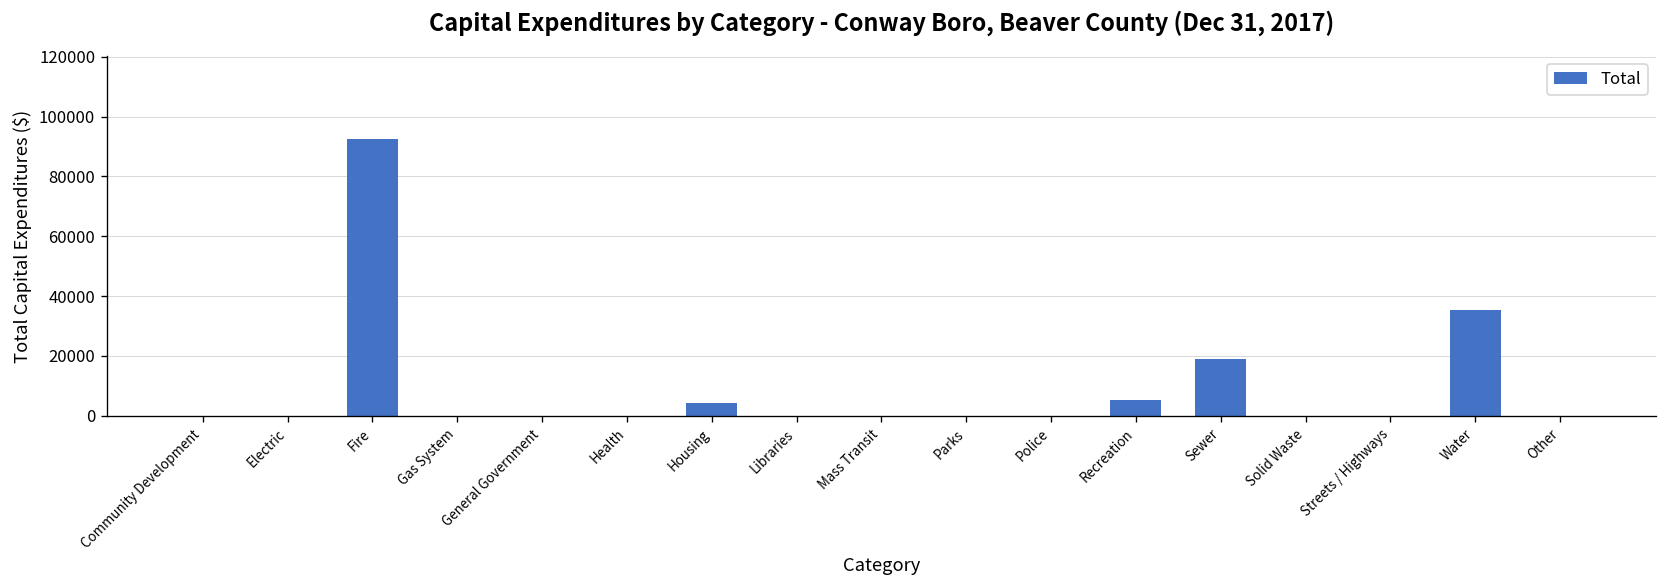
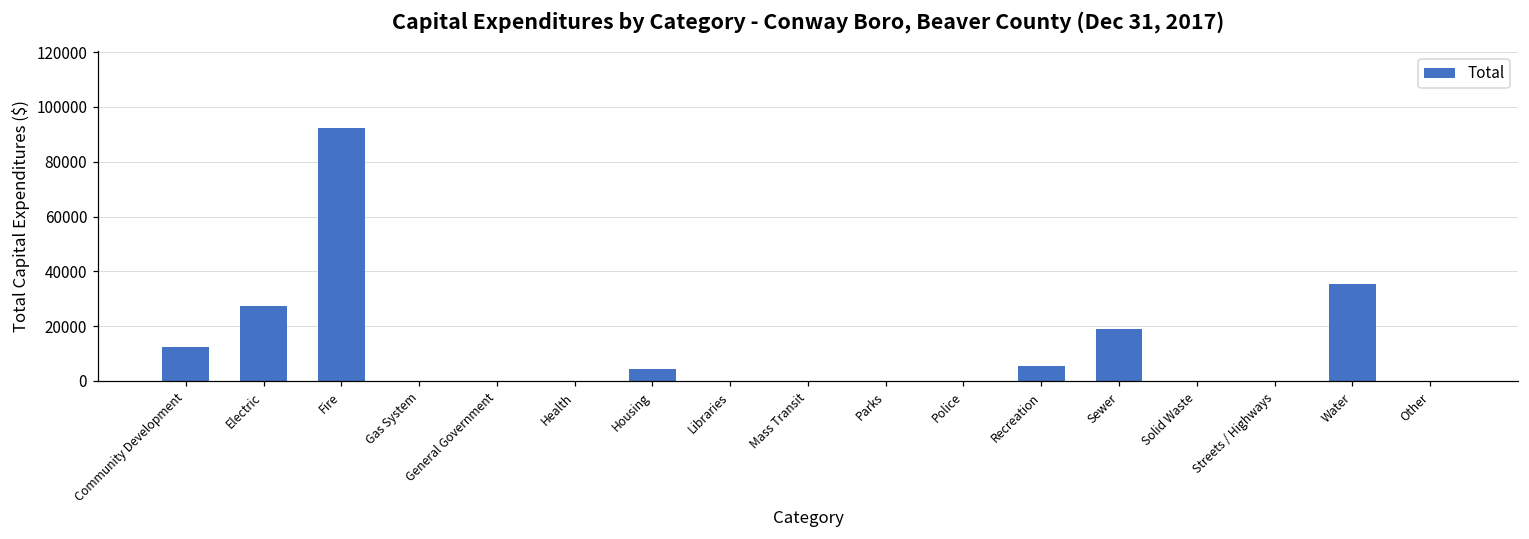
  {
-   "Community Development": 0,
-   "Electric": 0,
+   "Community Development": 12000,
+   "Electric": 27000,
    "Fire": 93000,
    "Gas System": 0,
    "General Government": 0,
    "Health": 0,
    "Housing": 4000,
    "Libraries": 0,
    "Mass Transit": 0,
    "Parks": 0,
    "Police": 0,
    "Recreation": 5000,
    "Sewer": 19000,
    "Solid Waste": 0,
    "Streets / Highways": 0,
    "Water": 35000,
    "Other": 0
  }
